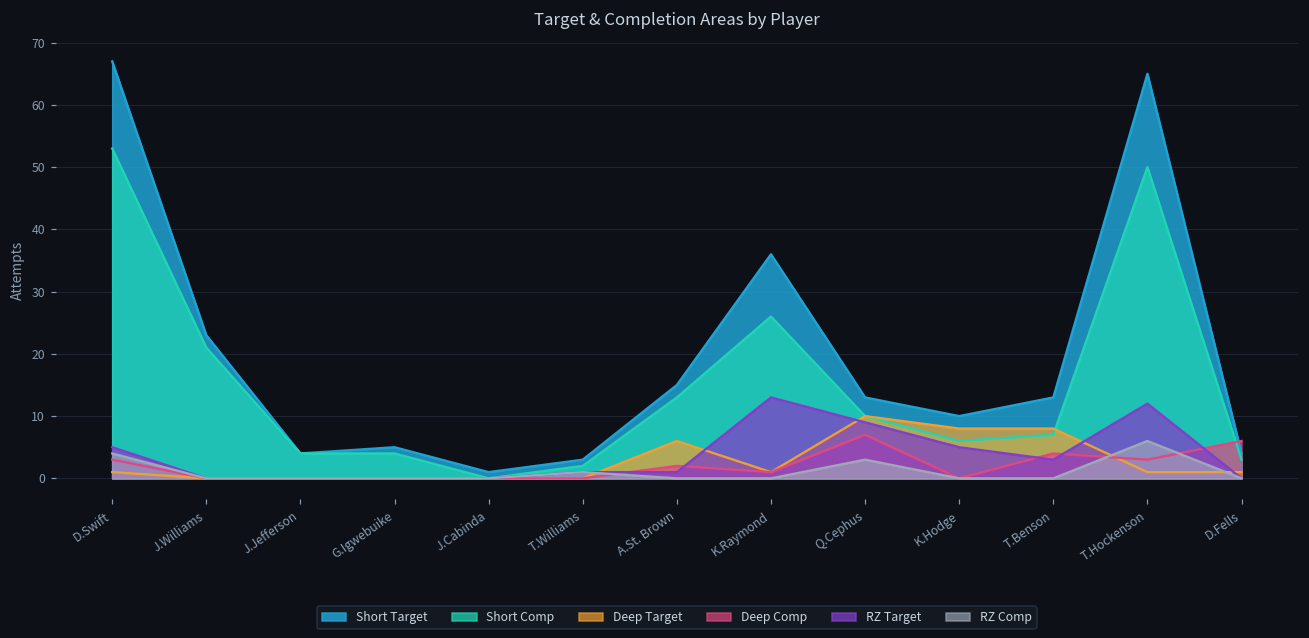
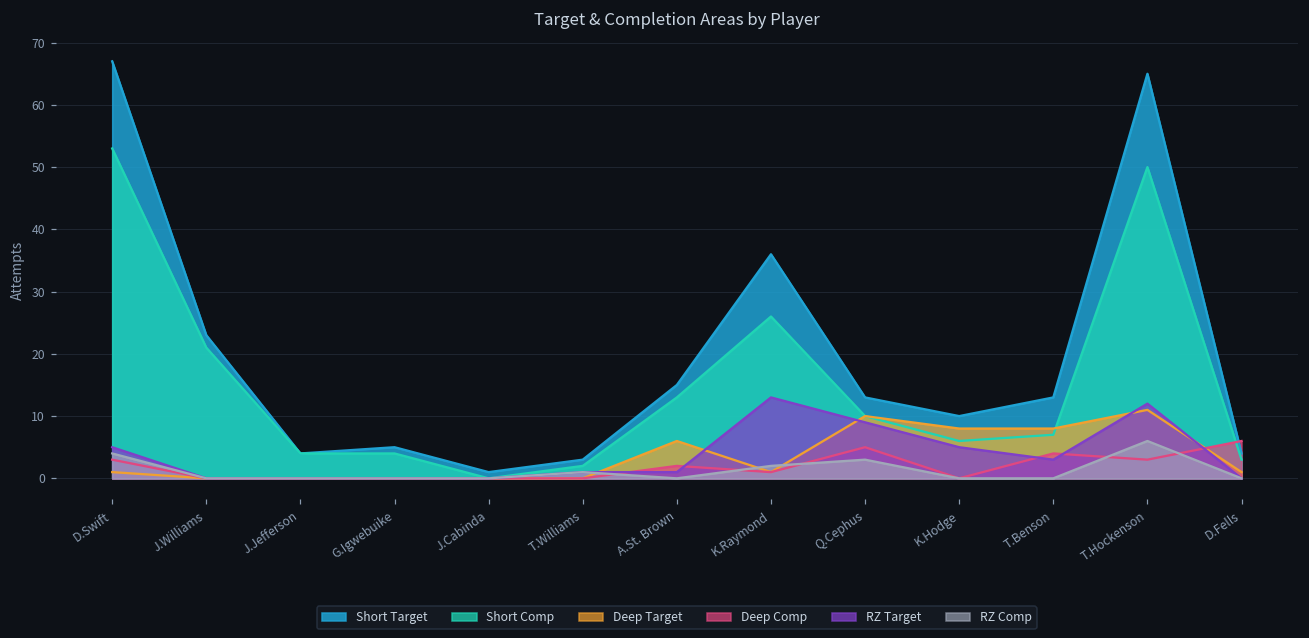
  {
    "Deep Target": {
      "D.Swift": 1,
      "A.St. Brown": 6,
      "K.Hodge": 8,
      "T.Benson": 8,
-     "T.Hockenson": 1,
+     "T.Hockenson": 11,
      "D.Fells": 1
    },
    "Deep Comp": {
      "D.Swift": 3,
      "A.St. Brown": 2,
-     "Q.Cephus": 7,
+     "Q.Cephus": 5,
      "T.Benson": 4,
      "T.Hockenson": 3,
      "D.Fells": 6
    },
    "RZ Target": {
      "D.Swift": 5,
      "A.St. Brown": 1,
      "K.Raymond": 13,
      "Q.Cephus": 9,
      "K.Hodge": 5,
      "T.Benson": 3,
      "T.Hockenson": 12
    },
    "RZ Comp": {
      "D.Swift": 4,
      "A.St. Brown": 0,
-     "K.Raymond": 0,
+     "K.Raymond": 2,
      "Q.Cephus": 3,
      "T.Benson": 0,
      "T.Hockenson": 6
    }
  }
